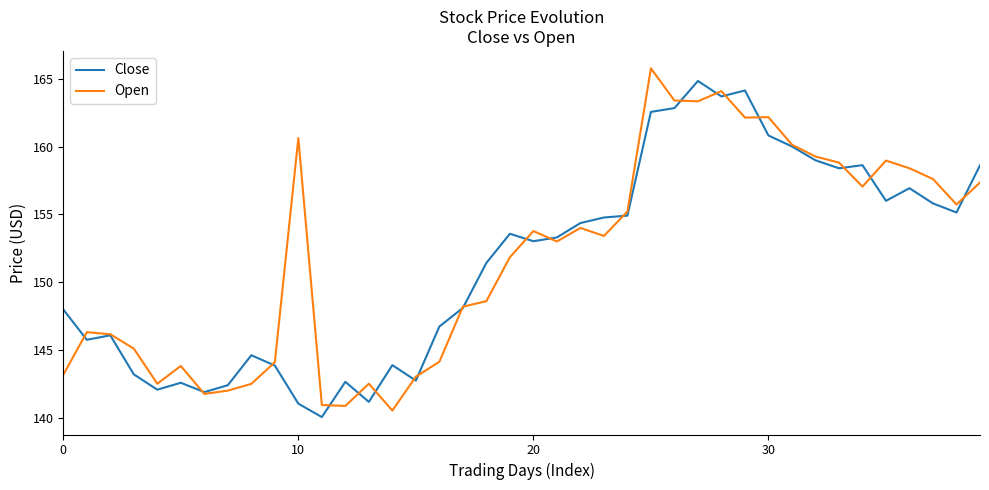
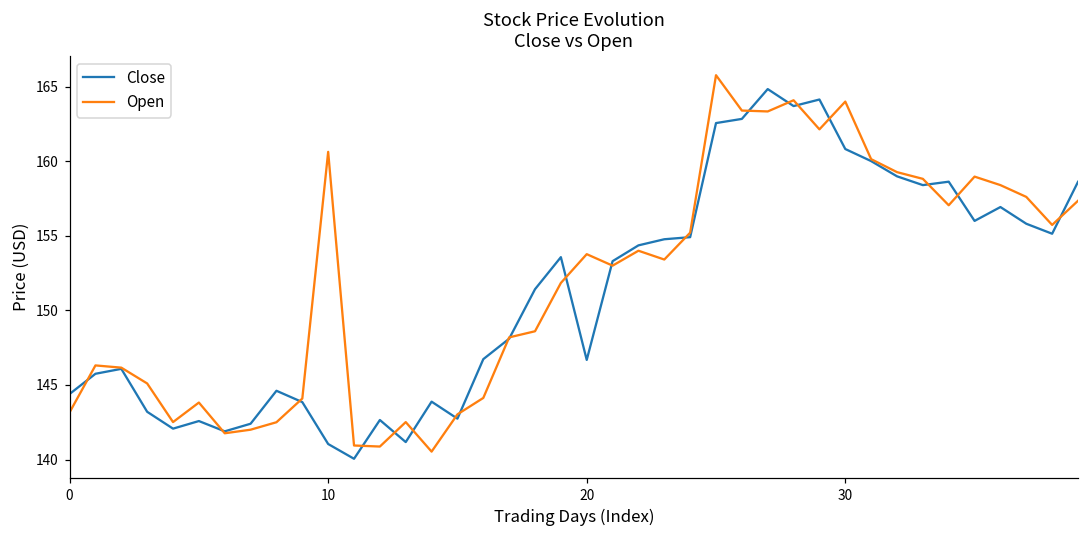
  {
    "Close": {
-     "0": 148.0,
+     "0": 144.4,
      "10": 141.0,
-     "20": 153.0,
+     "20": 146.7,
      "30": 160.8
    },
    "Open": {
      "0": 143.2,
      "10": 160.6,
      "20": 153.8,
-     "30": 162.2
+     "30": 164.0
    }
  }
